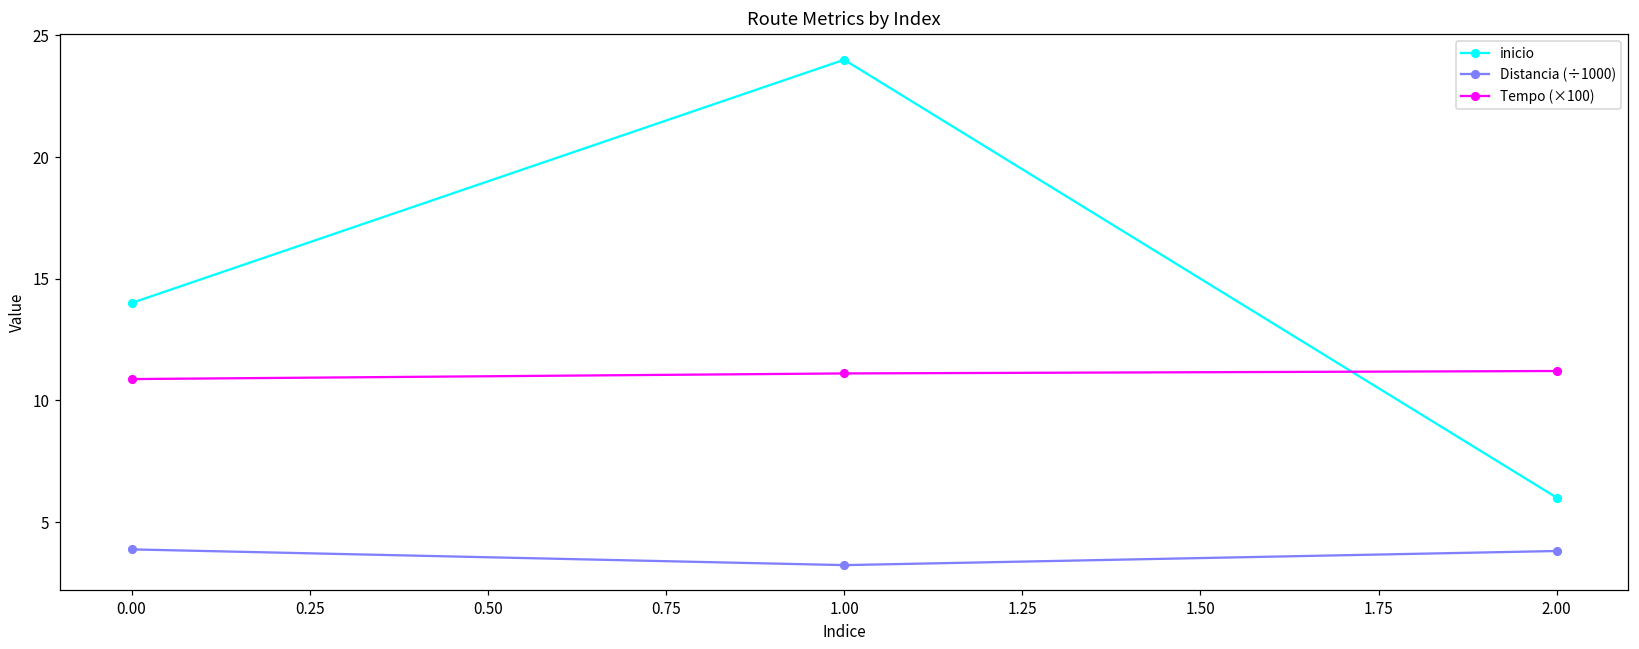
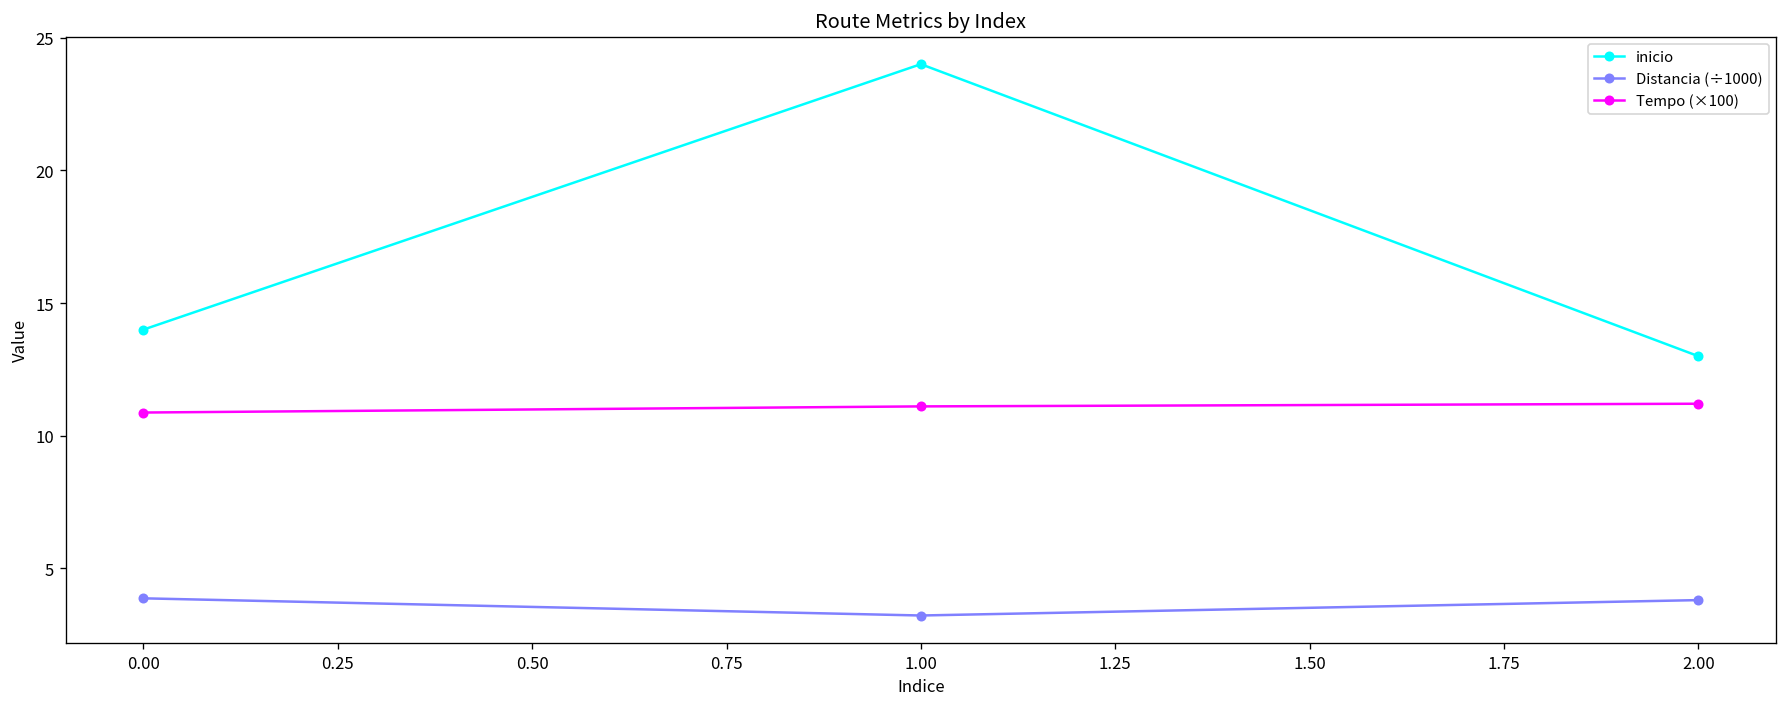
  {
    "inicio": {
      "0.00": 14,
      "1.00": 24,
-     "2.00": 6
+     "2.00": 13
    },
    "Distancia (÷1000)": {
      "0.00": 3.9,
      "1.00": 3.2,
      "2.00": 3.8
    },
    "Tempo (×100)": {
      "0.00": 10.9,
      "1.00": 11,
      "2.00": 11.2
    }
  }
